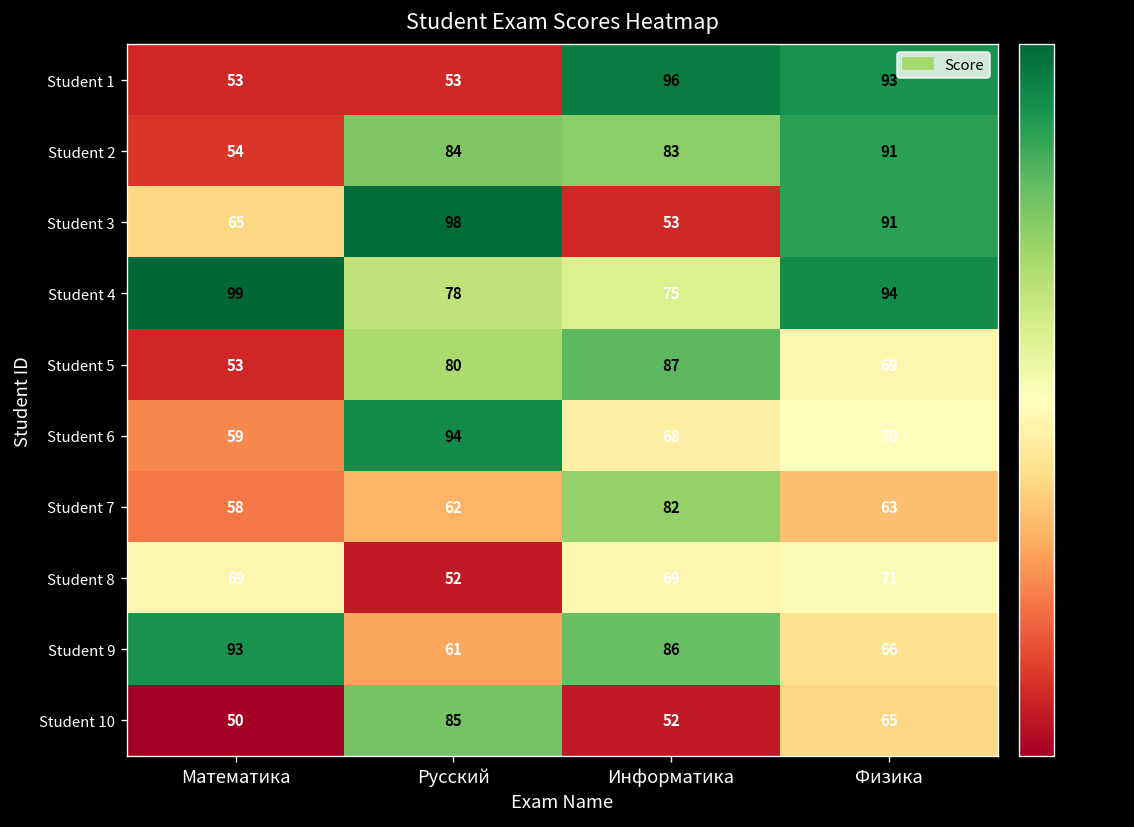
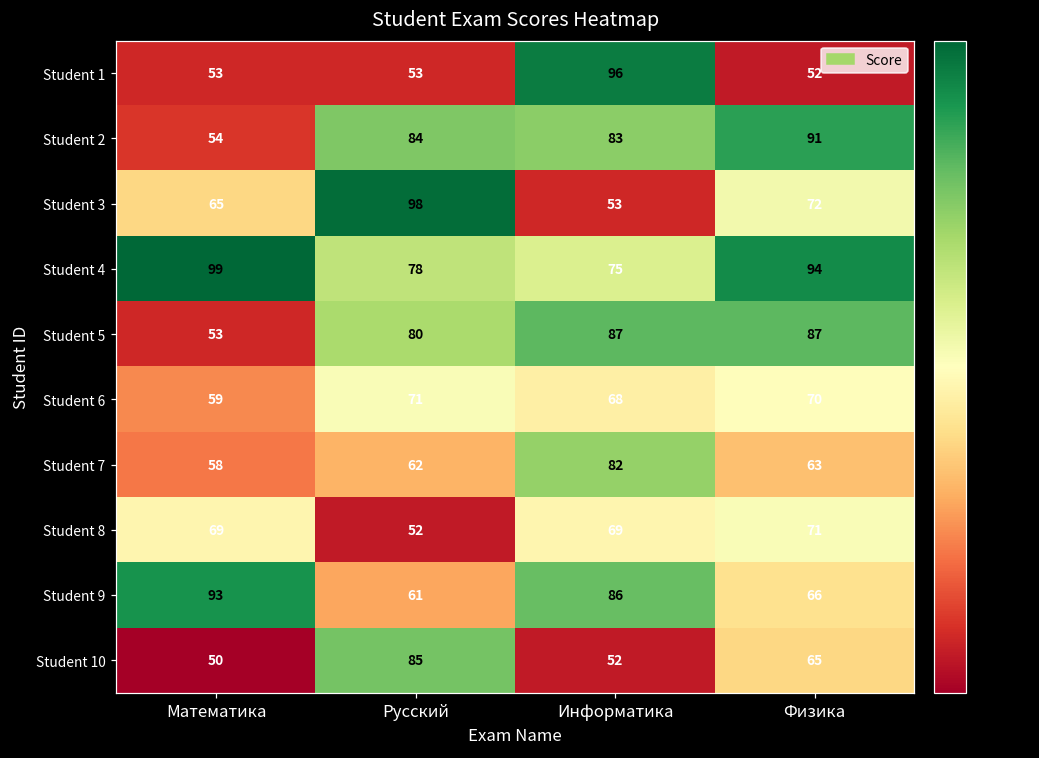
  {
    "Student 1": {
      "Математика": 53,
      "Русский": 53,
      "Информатика": 96,
-     "Физика": 93
+     "Физика": 52
    },
    "Student 2": {
      "Математика": 54,
      "Русский": 84,
      "Информатика": 83,
      "Физика": 91
    },
    "Student 3": {
      "Математика": 65,
      "Русский": 98,
      "Информатика": 53,
-     "Физика": 91
+     "Физика": 72
    },
    "Student 4": {
      "Математика": 99,
      "Русский": 78,
      "Информатика": 75,
      "Физика": 94
    },
    "Student 5": {
      "Математика": 53,
      "Русский": 80,
      "Информатика": 87,
-     "Физика": 69
+     "Физика": 87
    },
    "Student 6": {
      "Математика": 59,
-     "Русский": 94,
+     "Русский": 71,
      "Информатика": 68,
      "Физика": 70
    },
    "Student 7": {
      "Математика": 58,
      "Русский": 62,
      "Информатика": 82,
      "Физика": 63
    },
    "Student 8": {
      "Математика": 69,
      "Русский": 52,
      "Информатика": 69,
      "Физика": 71
    },
    "Student 9": {
      "Математика": 93,
      "Русский": 61,
      "Информатика": 86,
      "Физика": 66
    },
    "Student 10": {
      "Математика": 50,
      "Русский": 85,
      "Информатика": 52,
      "Физика": 65
    }
  }
